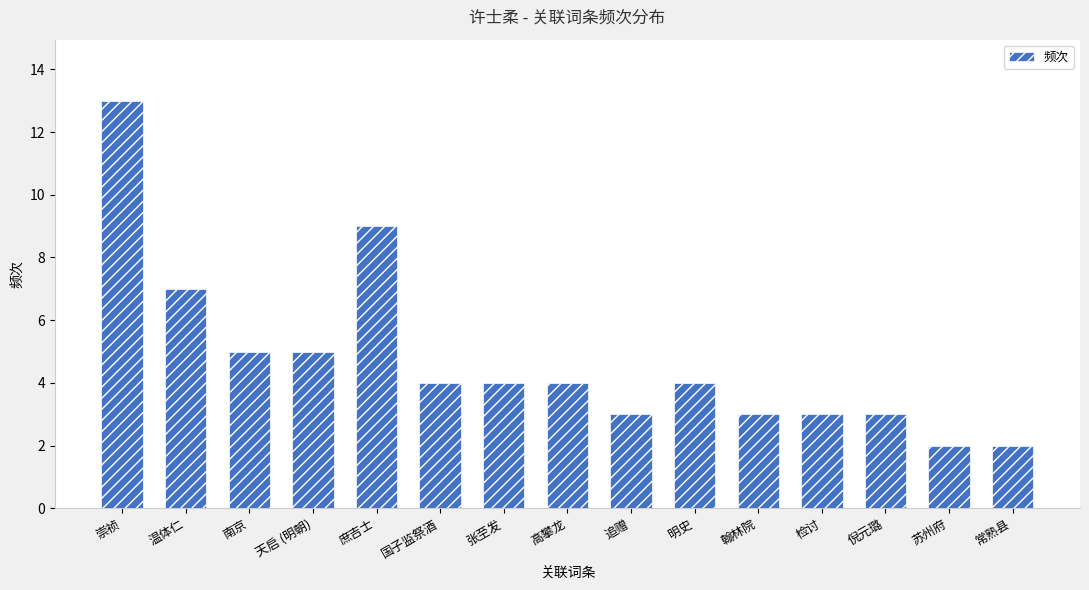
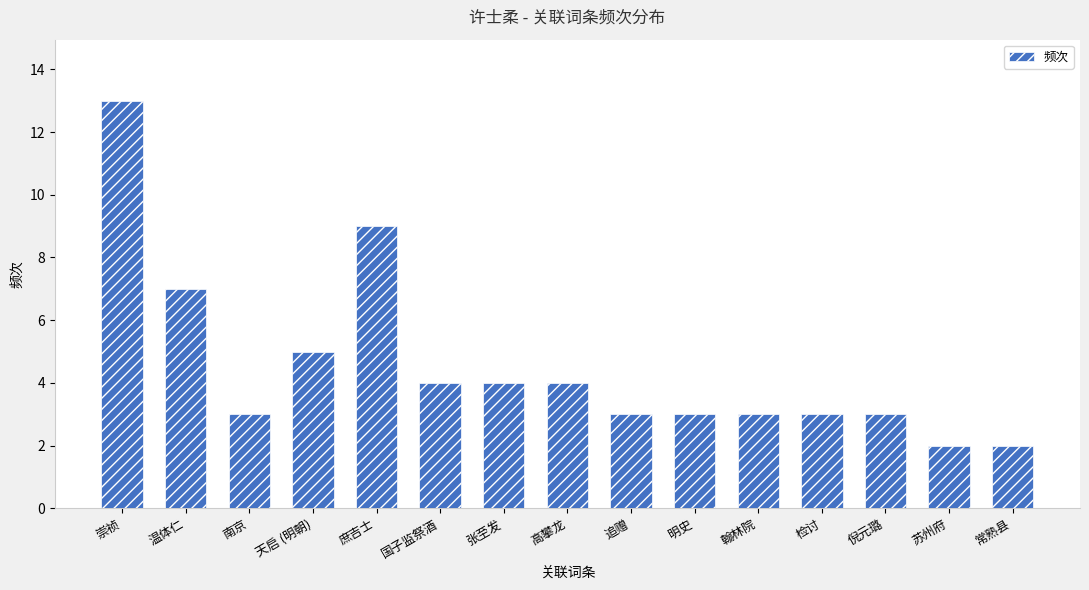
  {
    "崇祯": 13,
    "温体仁": 7,
-   "南京": 5,
+   "南京": 3,
    "天启 (明朝)": 5,
    "庶吉士": 9,
    "国子监祭酒": 4,
    "张至发": 4,
    "高攀龙": 4,
    "追赠": 3,
-   "明史": 4,
+   "明史": 3,
    "翰林院": 3,
    "检讨": 3,
    "倪元璐": 3,
    "苏州府": 2,
    "常熟县": 2
  }
